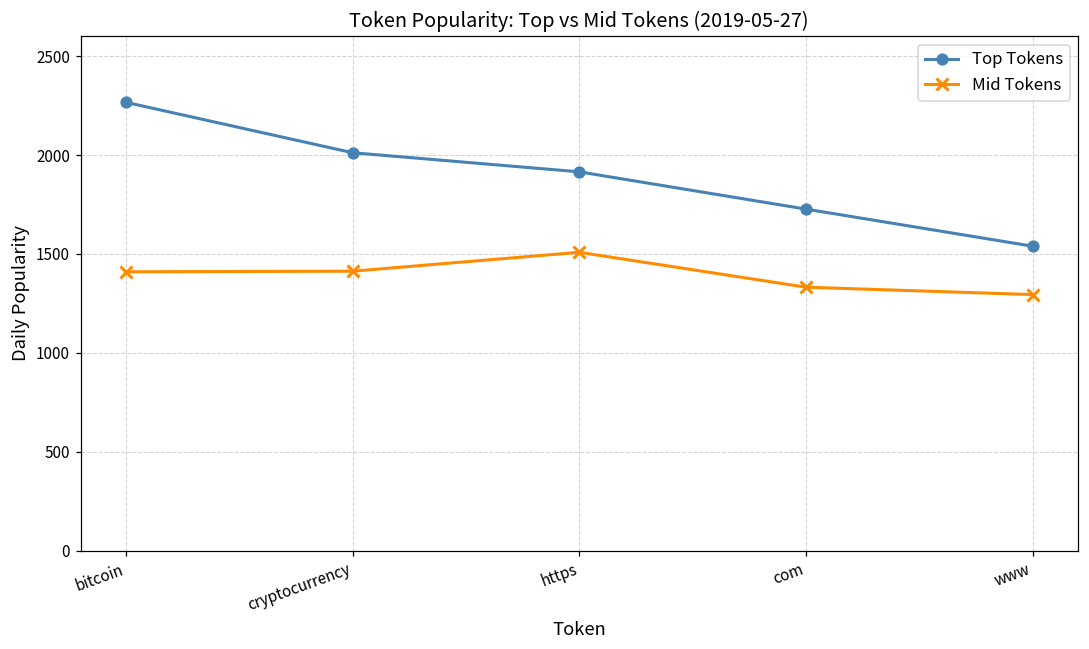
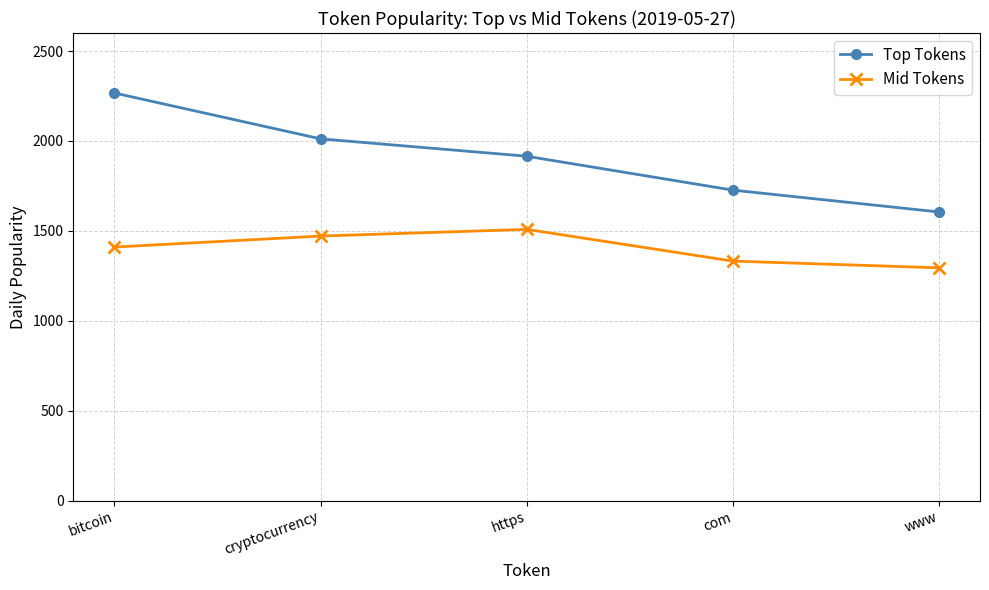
  {
    "Top Tokens": {
      "bitcoin": 2270,
      "cryptocurrency": 2010,
      "https": 1920,
      "com": 1730,
-     "www": 1540
+     "www": 1610
    },
    "Mid Tokens": {
      "bitcoin": 1410,
-     "cryptocurrency": 1410,
+     "cryptocurrency": 1470,
      "https": 1510,
      "com": 1330,
      "www": 1290
    }
  }
